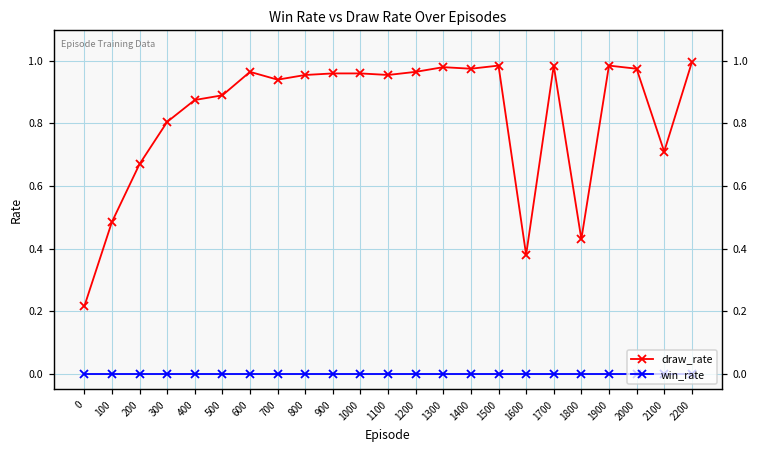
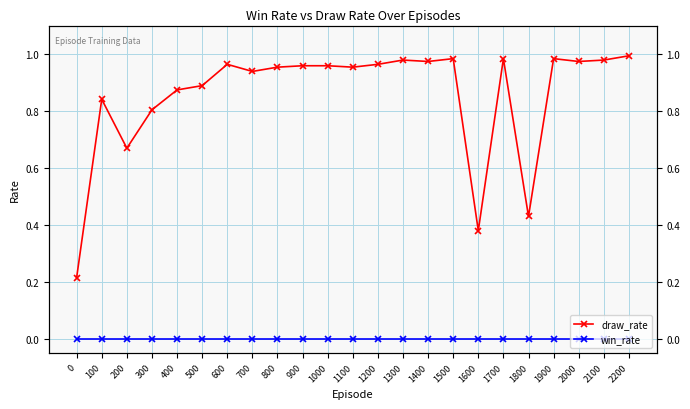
  {
    "draw_rate": {
      "0": 0.22,
-     "100": 0.49,
+     "100": 0.84,
      "200": 0.67,
      "300": 0.81,
      "400": 0.88,
      "500": 0.89,
      "600": 0.97,
      "700": 0.94,
      "800": 0.96,
      "900": 0.96,
      "1000": 0.96,
      "1100": 0.96,
      "1200": 0.97,
      "1300": 0.98,
      "1400": 0.98,
      "1500": 0.99,
      "1600": 0.38,
      "1700": 0.99,
      "1800": 0.43,
      "1900": 0.99,
      "2000": 0.98,
-     "2100": 0.71,
+     "2100": 0.98,
      "2200": 1.00
    },
    "win_rate": {
      "0": 0.00,
      "100": 0.00,
      "200": 0.00,
      "300": 0.00,
      "400": 0.00,
      "500": 0.00,
      "600": 0.00,
      "700": 0.00,
      "800": 0.00,
      "900": 0.00,
      "1000": 0.00,
      "1100": 0.00,
      "1200": 0.00,
      "1300": 0.00,
      "1400": 0.00,
      "1500": 0.00,
      "1600": 0.00,
      "1700": 0.00,
      "1800": 0.00,
      "1900": 0.00
    }
  }
